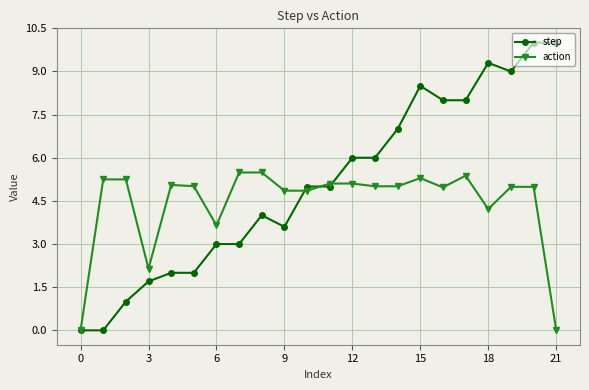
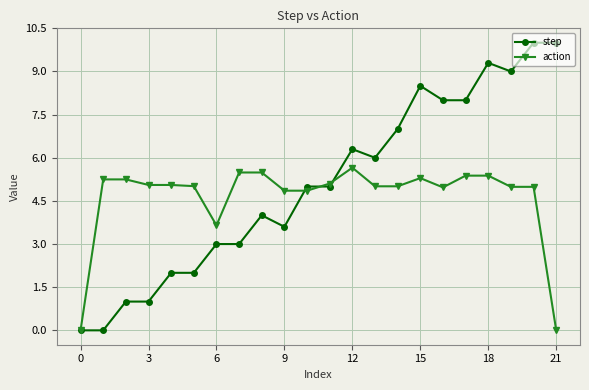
  {
    "step": {
-     "3": 1.7,
+     "3": 1.0,
      "6": 3.0,
      "9": 3.6,
-     "12": 6.0,
+     "12": 6.3,
      "15": 8.5,
      "18": 9.3
    },
    "action": {
-     "3": 2.1,
+     "3": 5.1,
      "6": 3.6,
      "9": 4.9,
-     "12": 5.1,
+     "12": 5.7,
      "15": 5.3,
-     "18": 4.2,
+     "18": 5.4,
      "21": 0.0
    }
  }
